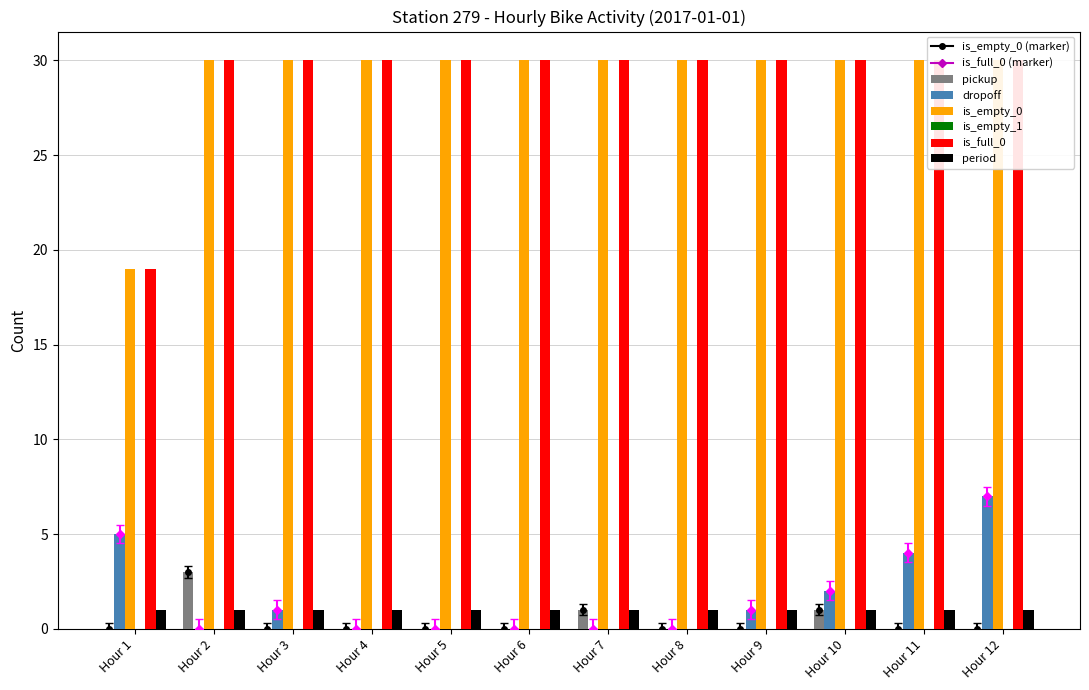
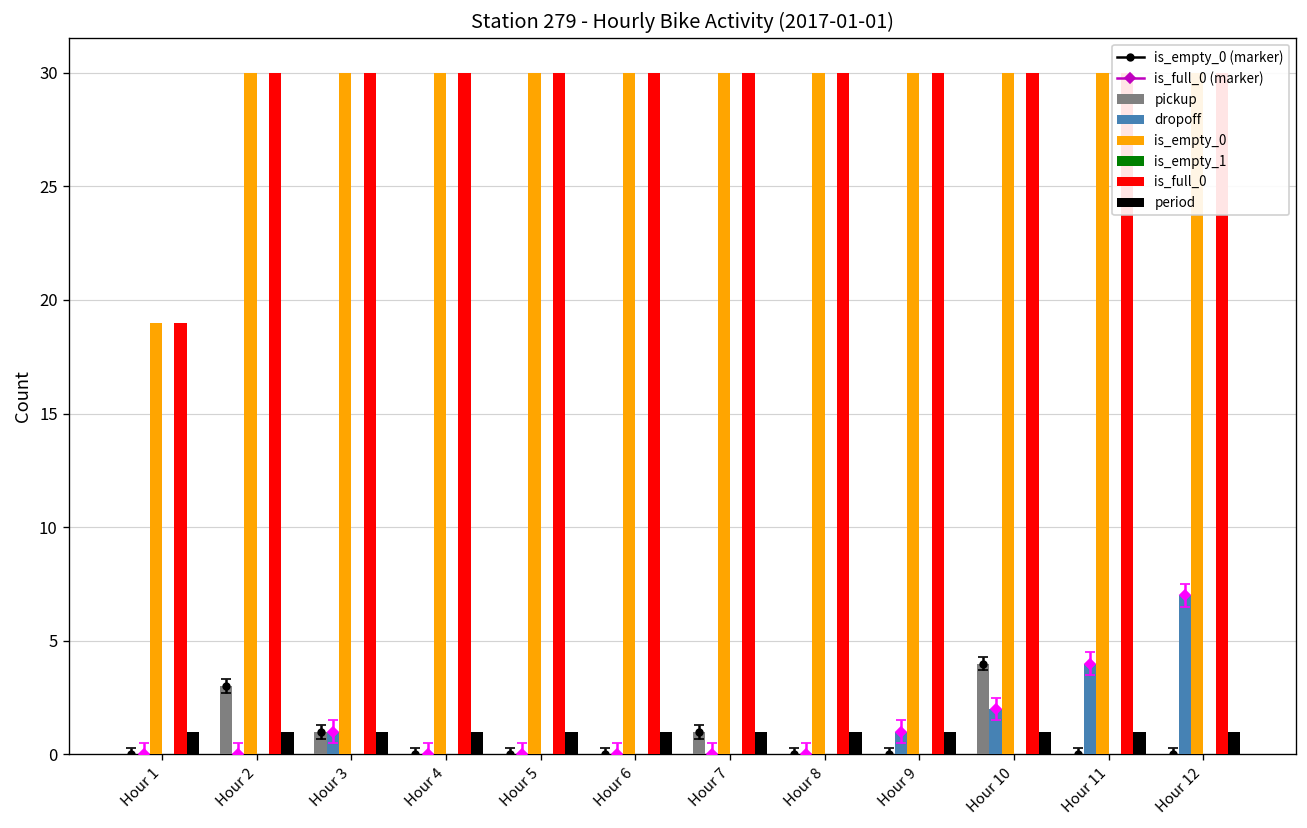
  {
    "pickup": {
      "Hour 1": 0,
      "Hour 2": 3,
-     "Hour 3": 0,
+     "Hour 3": 1,
      "Hour 4": 0,
      "Hour 5": 0,
      "Hour 6": 0,
      "Hour 7": 1,
      "Hour 8": 0,
      "Hour 9": 0,
-     "Hour 10": 1,
+     "Hour 10": 4,
      "Hour 11": 0,
      "Hour 12": 0
    },
    "dropoff": {
-     "Hour 1": 5,
+     "Hour 1": 0,
      "Hour 2": 0,
      "Hour 3": 1,
      "Hour 4": 0,
      "Hour 5": 0,
      "Hour 6": 0,
      "Hour 7": 0,
      "Hour 8": 0,
      "Hour 9": 1,
      "Hour 10": 2,
      "Hour 11": 4,
      "Hour 12": 7
    },
    "is_empty_0": {
      "Hour 1": 19,
      "Hour 2": 30,
      "Hour 3": 30,
      "Hour 4": 30,
      "Hour 5": 30,
      "Hour 6": 30,
      "Hour 7": 30,
      "Hour 8": 30,
      "Hour 9": 30,
      "Hour 10": 30,
      "Hour 11": 30
    },
    "is_empty_1": {
      "Hour 1": 0,
      "Hour 2": 0,
      "Hour 3": 0,
      "Hour 4": 0,
      "Hour 5": 0,
      "Hour 6": 0,
      "Hour 7": 0,
      "Hour 8": 0,
      "Hour 9": 0,
      "Hour 10": 0,
      "Hour 11": 0,
      "Hour 12": 0
    },
    "is_full_0": {
      "Hour 1": 19,
      "Hour 2": 30,
      "Hour 3": 30,
      "Hour 4": 30,
      "Hour 5": 30,
      "Hour 6": 30,
      "Hour 7": 30,
      "Hour 8": 30,
      "Hour 9": 30,
      "Hour 10": 30
    }
  }
